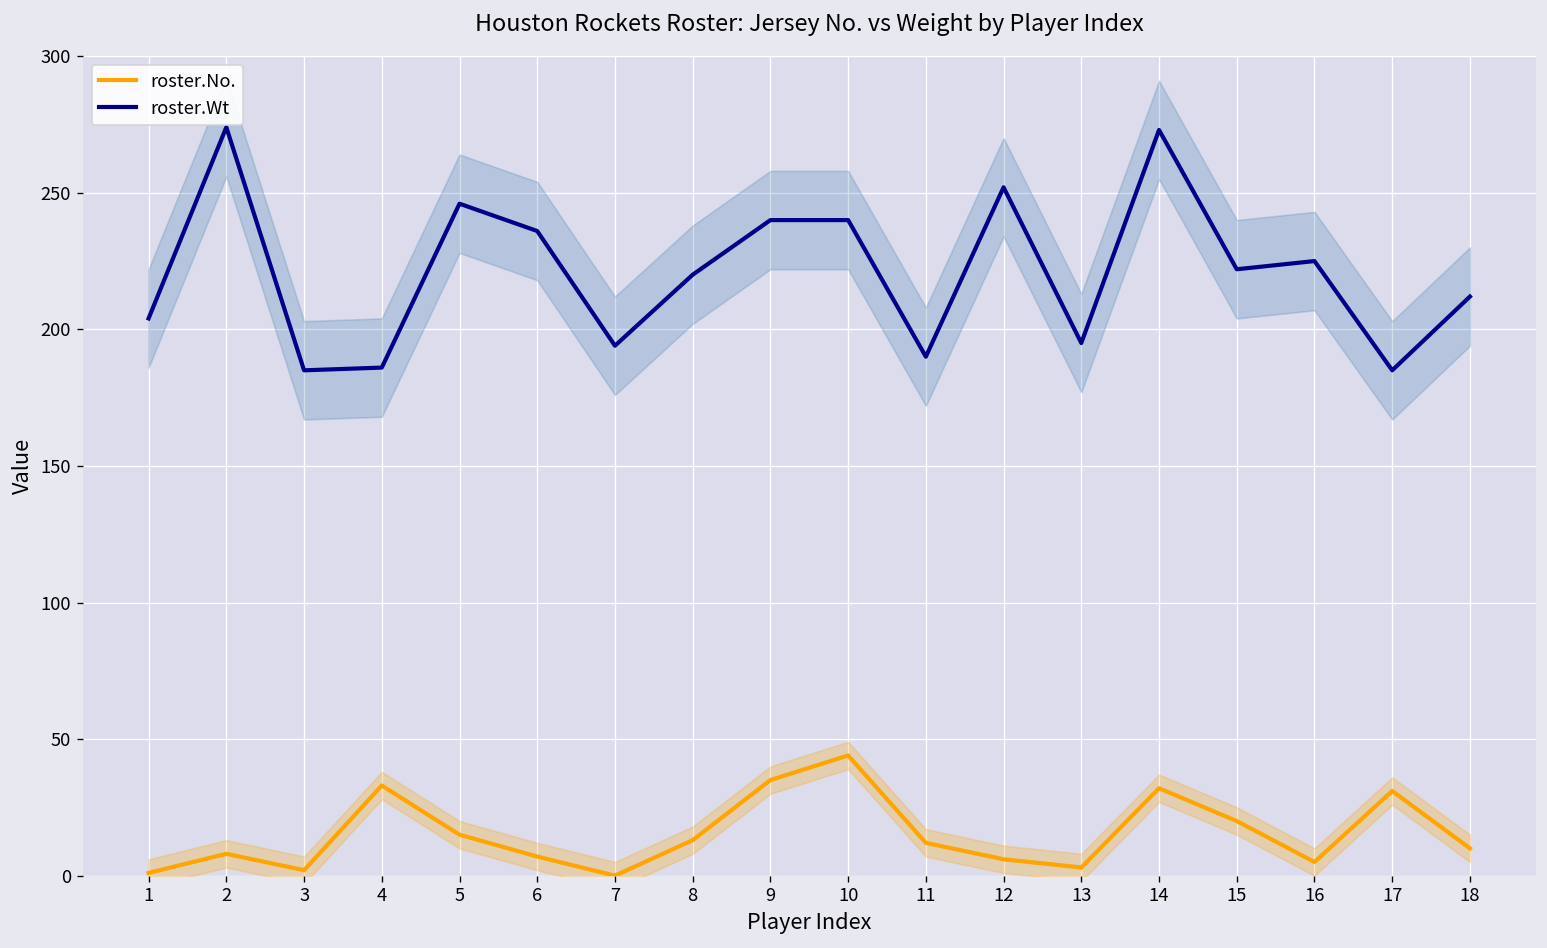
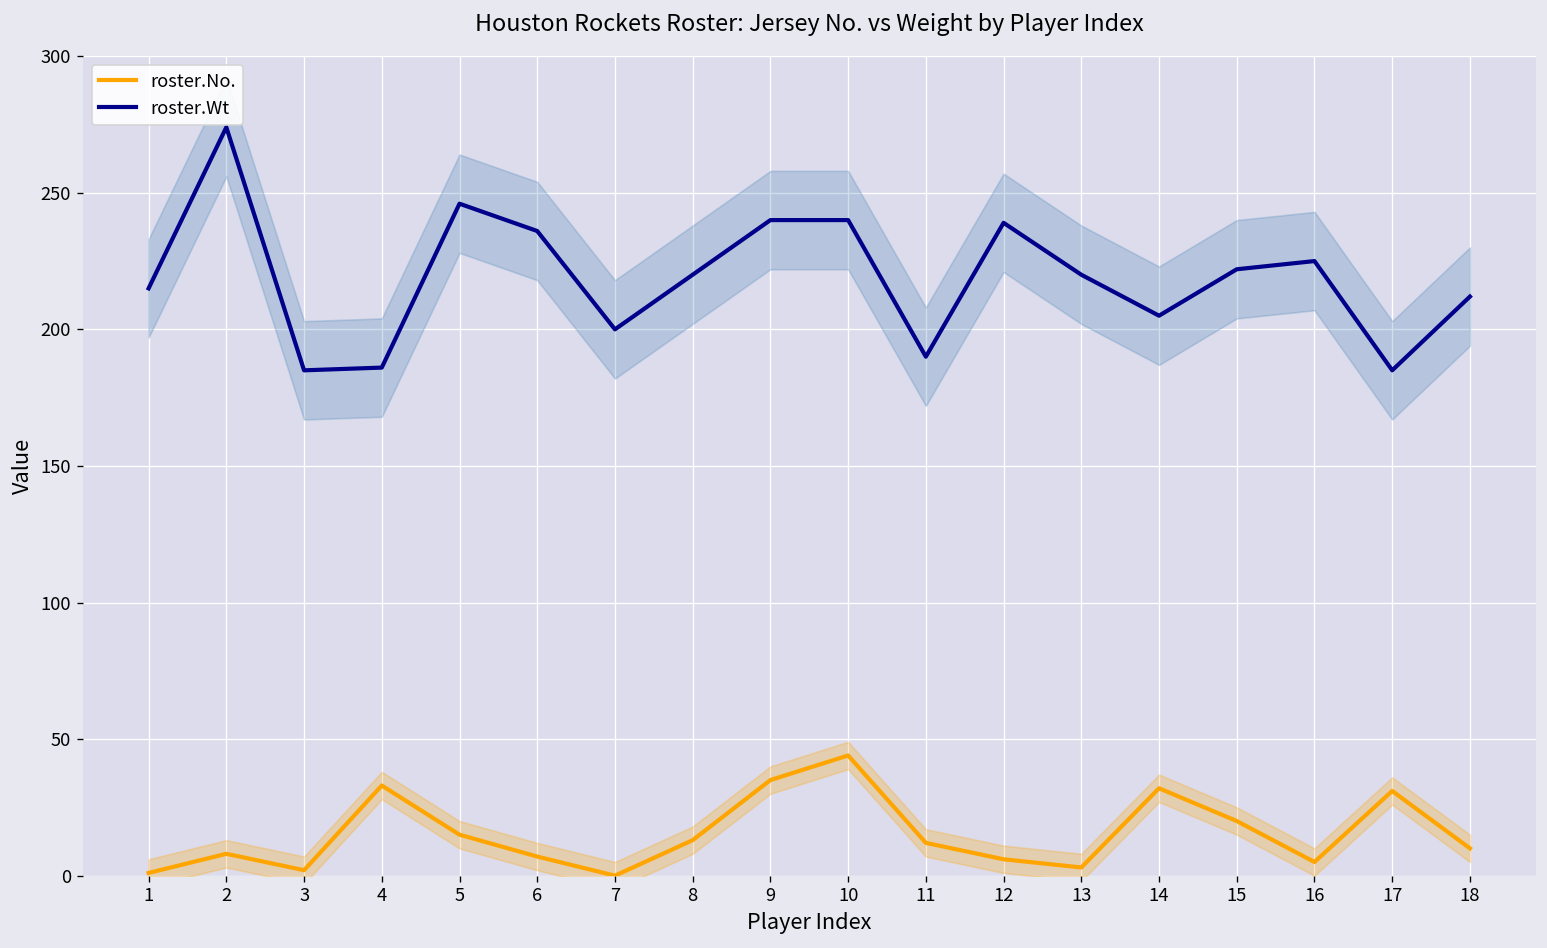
  {
    "roster.Wt": {
-     "1": 204,
+     "1": 215,
      "3": 185,
      "4": 186,
      "5": 246,
      "6": 236,
-     "7": 194,
+     "7": 200,
      "8": 220,
      "9": 240,
      "10": 240,
      "11": 190,
-     "12": 252,
-     "13": 195,
-     "14": 273,
+     "12": 239,
+     "13": 220,
+     "14": 205,
      "15": 222,
      "16": 225,
      "17": 185,
      "18": 212
    }
  }
